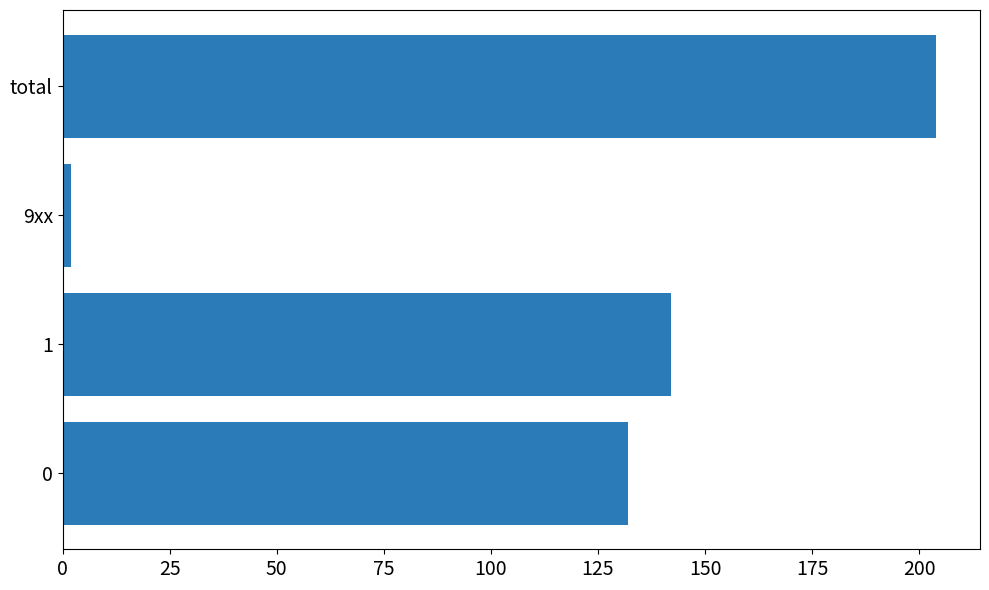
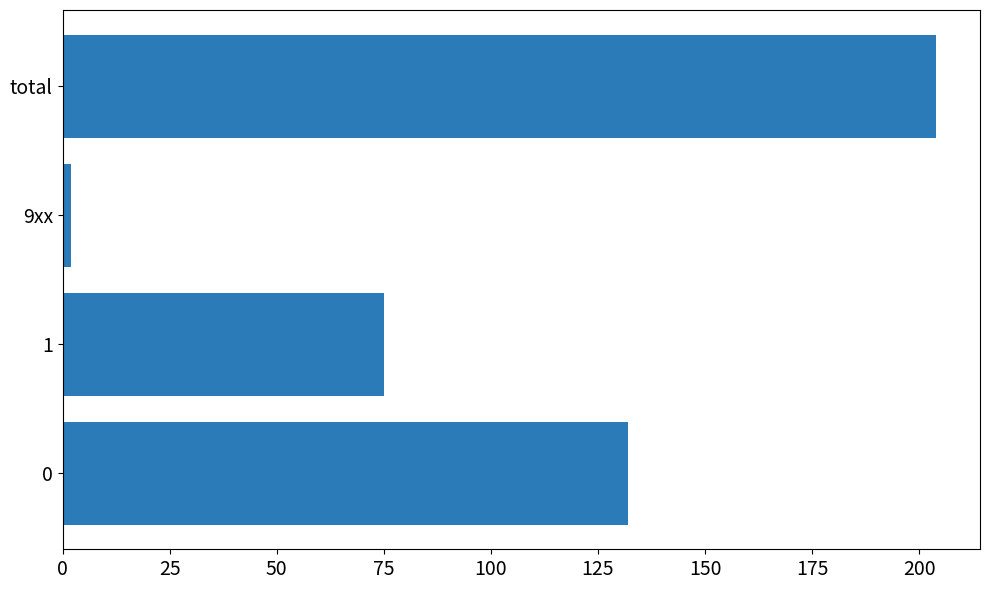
  {
    "total": 204,
    "9xx": 2,
-   "1": 142,
+   "1": 75,
    "0": 132
  }
